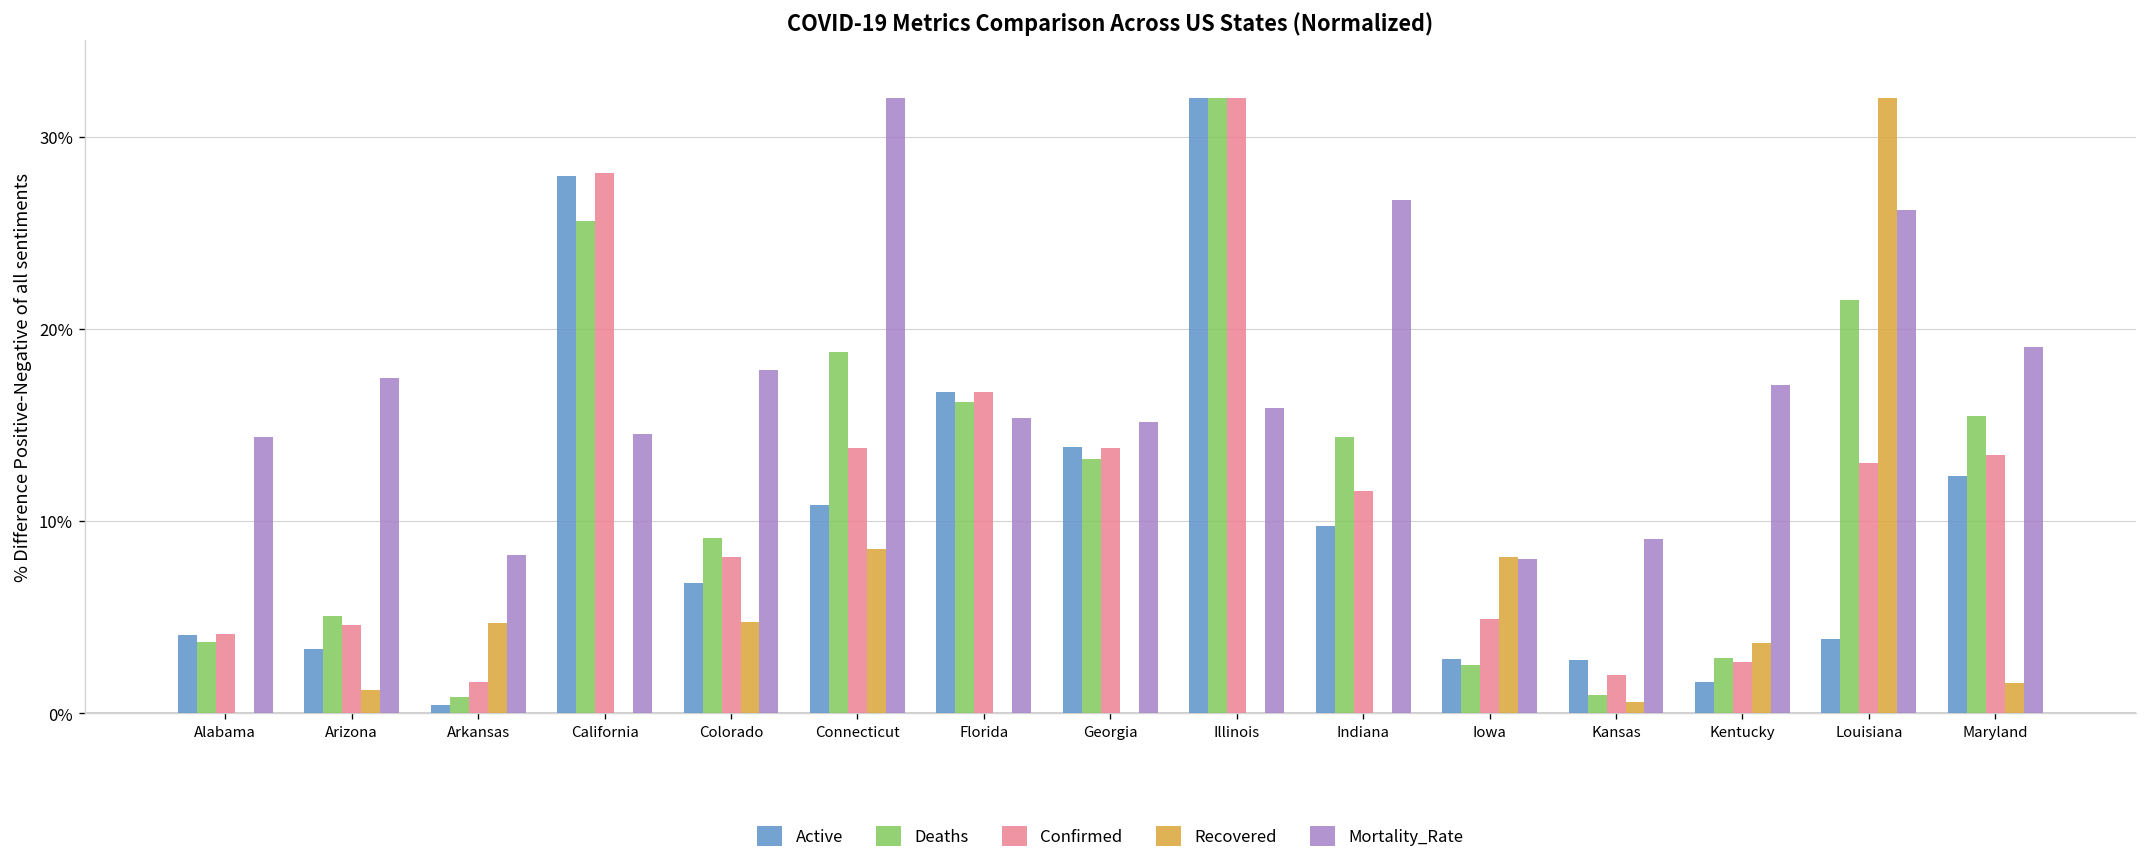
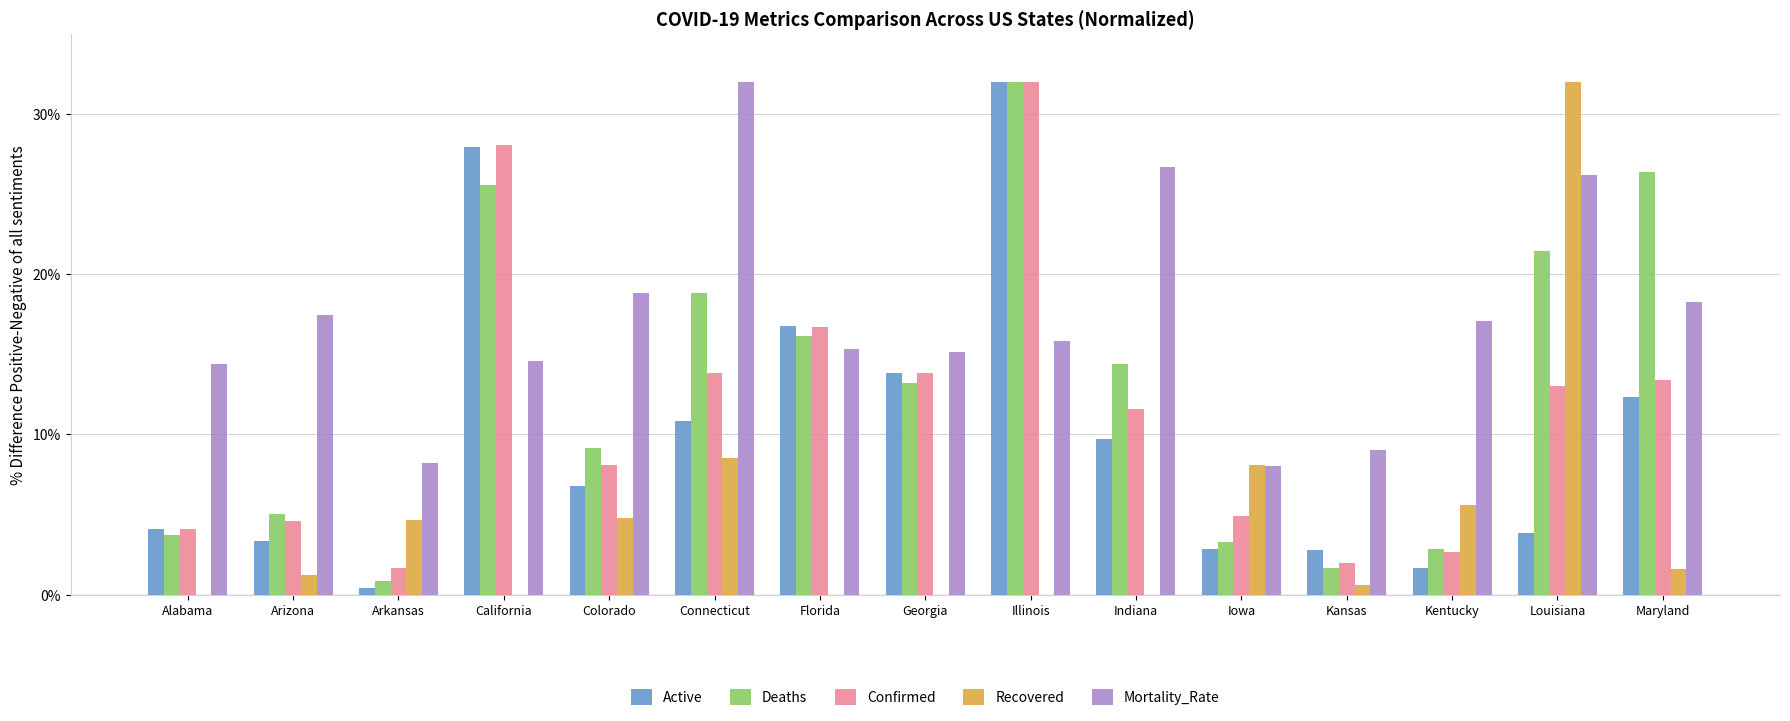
  {
    "Active": {
      "Alabama": "4.1%",
      "Arizona": "3.4%",
      "Arkansas": "0.4%",
      "California": "27.9%",
      "Colorado": "6.8%",
      "Connecticut": "10.8%",
      "Florida": "16.7%",
      "Georgia": "13.9%",
      "Illinois": "32.0%",
      "Indiana": "9.7%",
      "Iowa": "2.8%",
      "Kansas": "2.8%",
      "Kentucky": "1.6%",
      "Louisiana": "3.9%",
      "Maryland": "12.3%"
    },
    "Deaths": {
      "Alabama": "3.7%",
      "Arizona": "5.0%",
      "Arkansas": "0.9%",
      "California": "25.6%",
      "Colorado": "9.1%",
      "Connecticut": "18.8%",
      "Florida": "16.2%",
      "Georgia": "13.2%",
      "Illinois": "32.0%",
      "Indiana": "14.4%",
-     "Iowa": "2.5%",
-     "Kansas": "1.0%",
+     "Iowa": "3.3%",
+     "Kansas": "1.6%",
      "Kentucky": "2.9%",
      "Louisiana": "21.5%",
-     "Maryland": "15.4%"
+     "Maryland": "26.4%"
    },
    "Confirmed": {
      "Alabama": "4.1%",
      "Arizona": "4.6%",
      "Arkansas": "1.7%",
      "California": "28.1%",
      "Colorado": "8.1%",
      "Connecticut": "13.8%",
      "Florida": "16.7%",
      "Georgia": "13.8%",
      "Illinois": "32.0%",
      "Indiana": "11.6%",
      "Iowa": "4.9%",
      "Kansas": "2.0%",
      "Kentucky": "2.7%",
      "Louisiana": "13.0%",
      "Maryland": "13.4%"
    },
    "Recovered": {
      "Alabama": "0.0%",
      "Arizona": "1.2%",
      "Arkansas": "4.7%",
      "California": "0.0%",
      "Colorado": "4.8%",
      "Connecticut": "8.5%",
      "Florida": "0.0%",
      "Georgia": "0.0%",
      "Illinois": "0.0%",
      "Indiana": "0.0%",
      "Iowa": "8.1%",
      "Kansas": "0.6%",
-     "Kentucky": "3.6%",
+     "Kentucky": "5.6%",
      "Louisiana": "32.0%",
      "Maryland": "1.6%"
    },
    "Mortality_Rate": {
      "Alabama": "14.4%",
      "Arizona": "17.4%",
      "Arkansas": "8.2%",
      "California": "14.6%",
-     "Colorado": "17.8%",
+     "Colorado": "18.8%",
      "Connecticut": "32.0%",
      "Florida": "15.3%",
      "Georgia": "15.2%",
      "Illinois": "15.9%",
      "Indiana": "26.7%",
      "Iowa": "8.0%",
      "Kansas": "9.0%",
      "Kentucky": "17.1%",
      "Louisiana": "26.2%",
-     "Maryland": "19.1%"
+     "Maryland": "18.2%"
    }
  }
